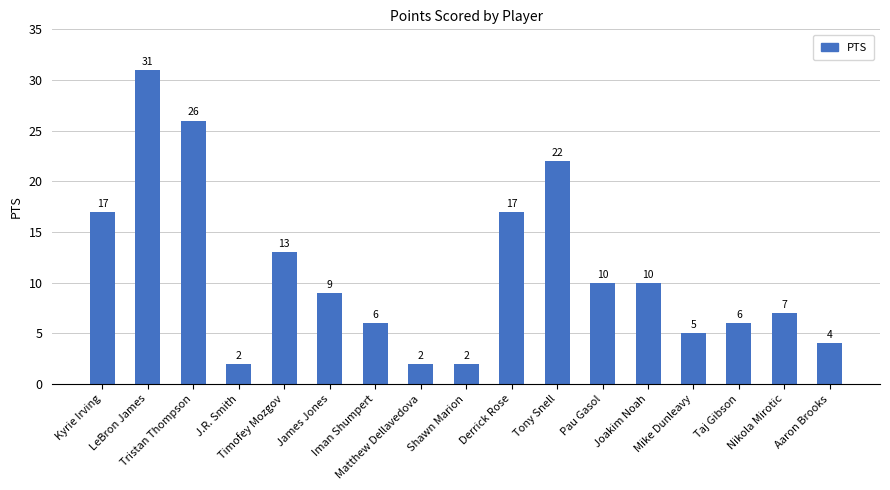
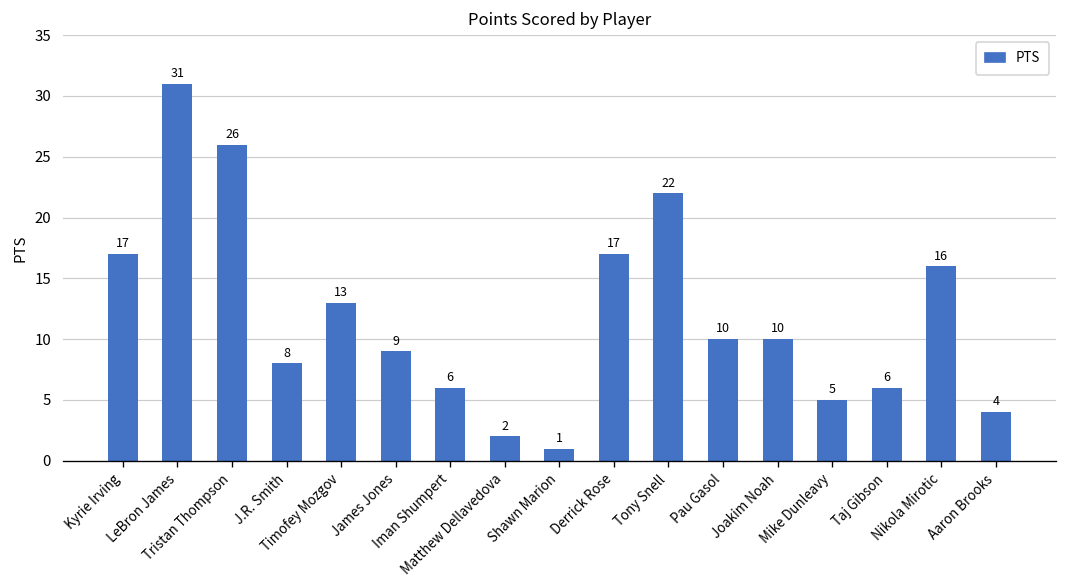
  {
    "Kyrie Irving": 17,
    "LeBron James": 31,
    "Tristan Thompson": 26,
-   "J.R. Smith": 2,
+   "J.R. Smith": 8,
    "Timofey Mozgov": 13,
    "James Jones": 9,
    "Iman Shumpert": 6,
    "Matthew Dellavedova": 2,
-   "Shawn Marion": 2,
+   "Shawn Marion": 1,
    "Derrick Rose": 17,
    "Tony Snell": 22,
    "Pau Gasol": 10,
    "Joakim Noah": 10,
    "Mike Dunleavy": 5,
    "Taj Gibson": 6,
-   "Nikola Mirotic": 7,
+   "Nikola Mirotic": 16,
    "Aaron Brooks": 4
  }
